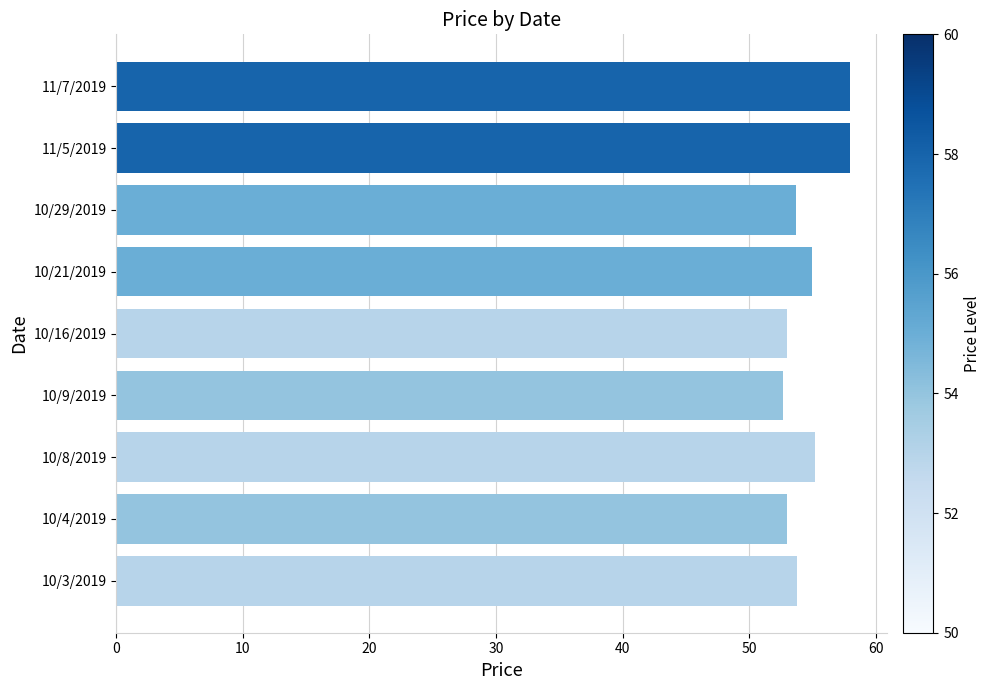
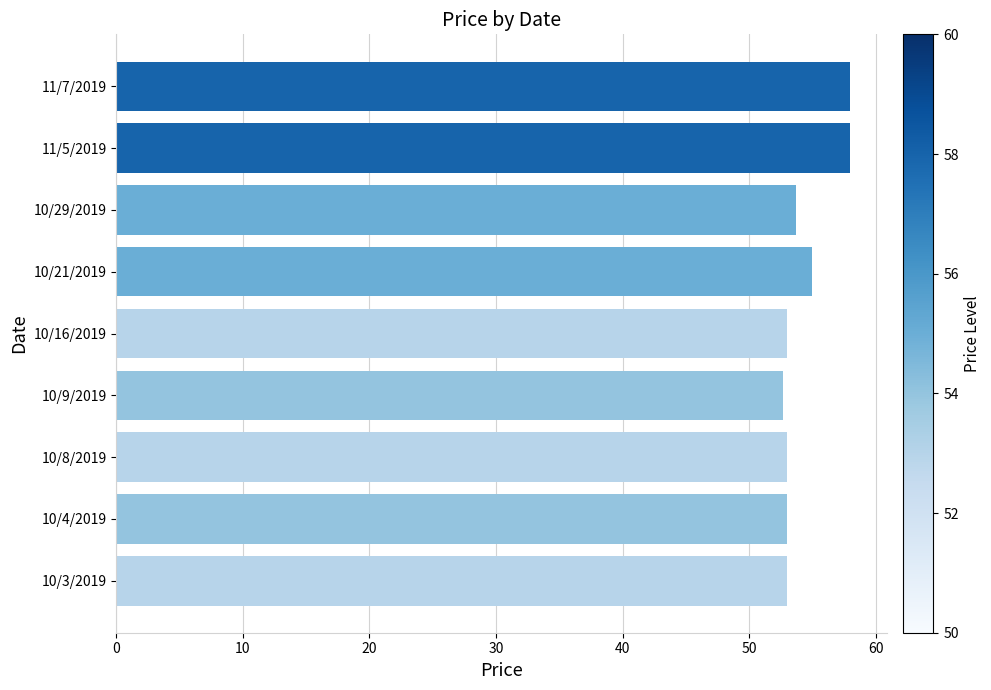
  {
    "11/7/2019": 58.0,
    "11/5/2019": 58.0,
    "10/29/2019": 53.7,
    "10/21/2019": 55.0,
    "10/16/2019": 53.0,
    "10/9/2019": 52.7,
-   "10/8/2019": 55.2,
+   "10/8/2019": 53.0,
    "10/4/2019": 53.0,
-   "10/3/2019": 53.8
+   "10/3/2019": 53.0
  }
